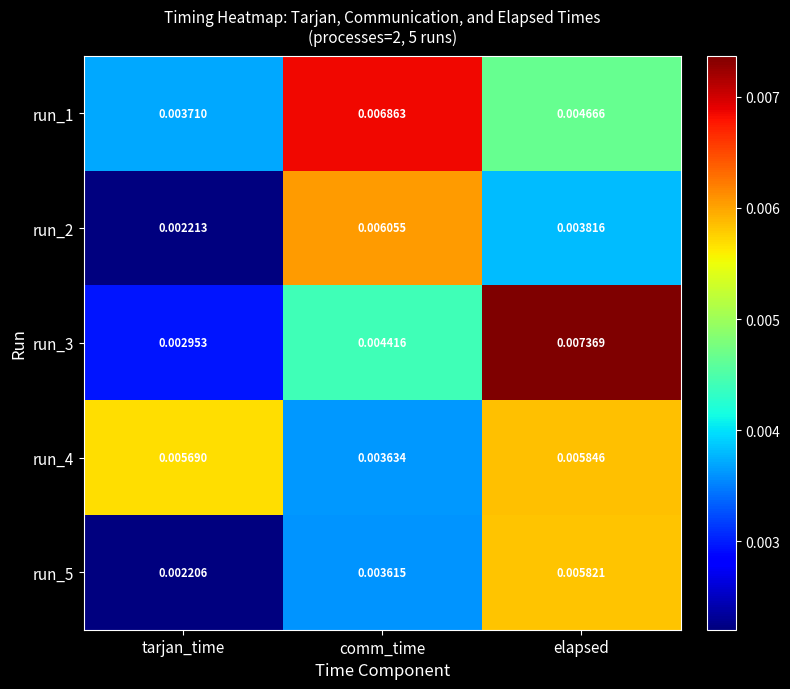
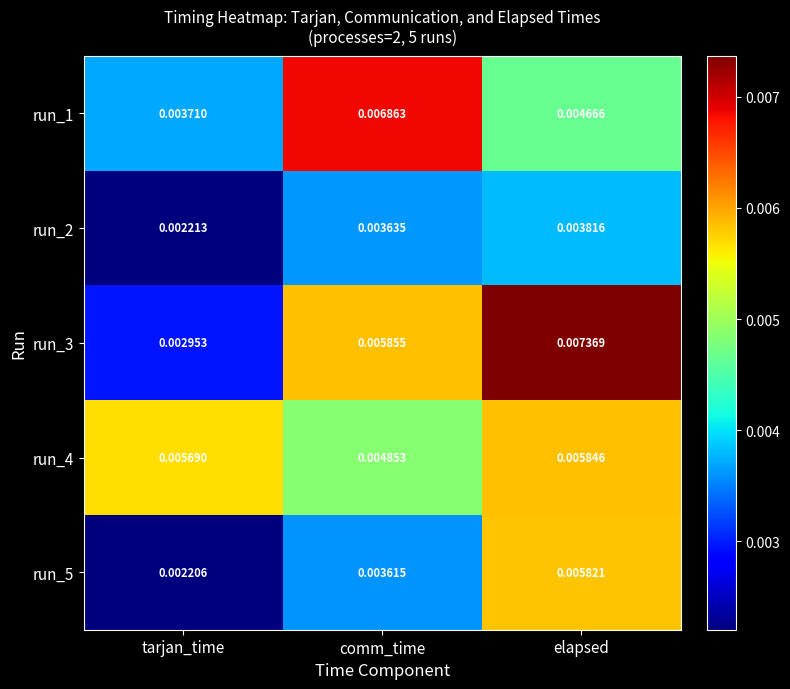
  {
    "run_1": {
      "tarjan_time": 0.003710,
      "comm_time": 0.006863,
      "elapsed": 0.004666
    },
    "run_2": {
      "tarjan_time": 0.002213,
-     "comm_time": 0.006055,
+     "comm_time": 0.003635,
      "elapsed": 0.003816
    },
    "run_3": {
      "tarjan_time": 0.002953,
-     "comm_time": 0.004416,
+     "comm_time": 0.005855,
      "elapsed": 0.007369
    },
    "run_4": {
      "tarjan_time": 0.005690,
-     "comm_time": 0.003634,
+     "comm_time": 0.004853,
      "elapsed": 0.005846
    },
    "run_5": {
      "tarjan_time": 0.002206,
      "comm_time": 0.003615,
      "elapsed": 0.005821
    }
  }
